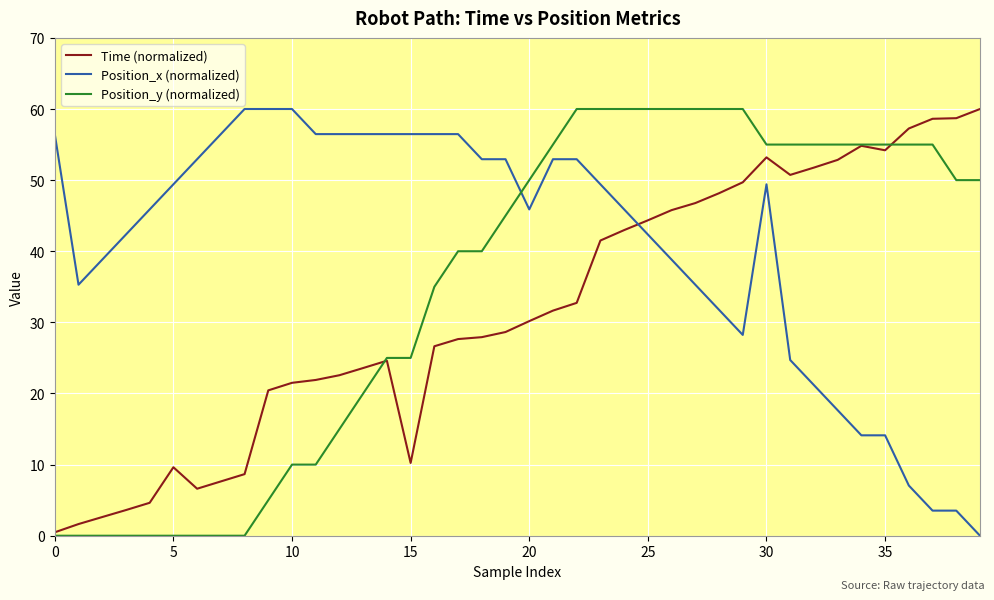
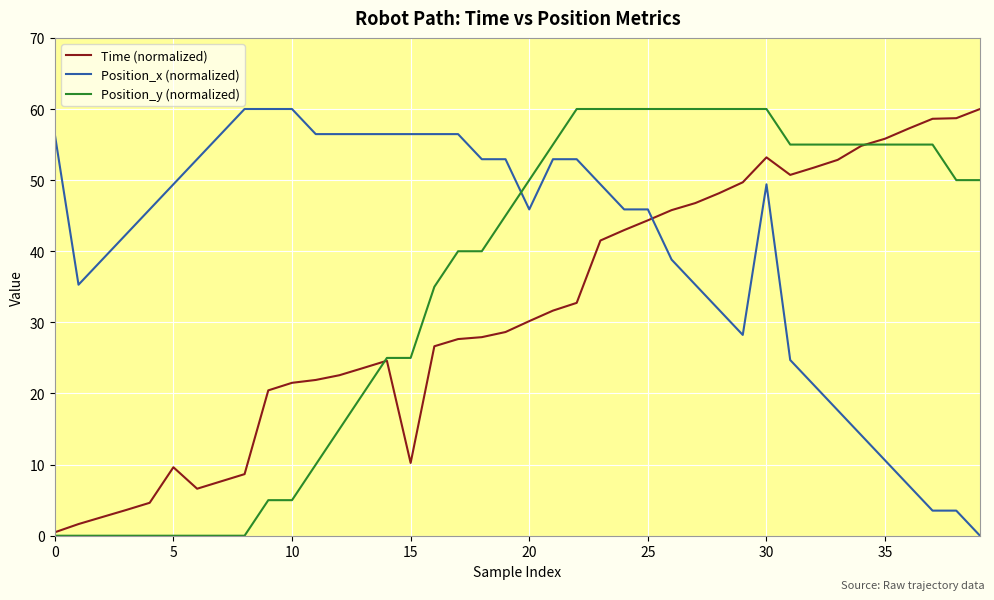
  {
    "Time (normalized)": {
      "0": 0,
      "5": 10,
      "10": 21,
      "15": 10,
      "20": 30,
      "25": 44,
      "30": 53,
-     "35": 54
+     "35": 56
    },
    "Position_x (normalized)": {
      "0": 56,
      "5": 49,
      "10": 60,
      "15": 56,
      "20": 46,
-     "25": 42,
+     "25": 46,
      "30": 49,
-     "35": 14
+     "35": 11
    },
    "Position_y (normalized)": {
      "0": 0,
      "5": 0,
-     "10": 10,
+     "10": 5,
      "15": 25,
      "20": 50,
      "25": 60,
-     "30": 55,
+     "30": 60,
      "35": 55
    }
  }
